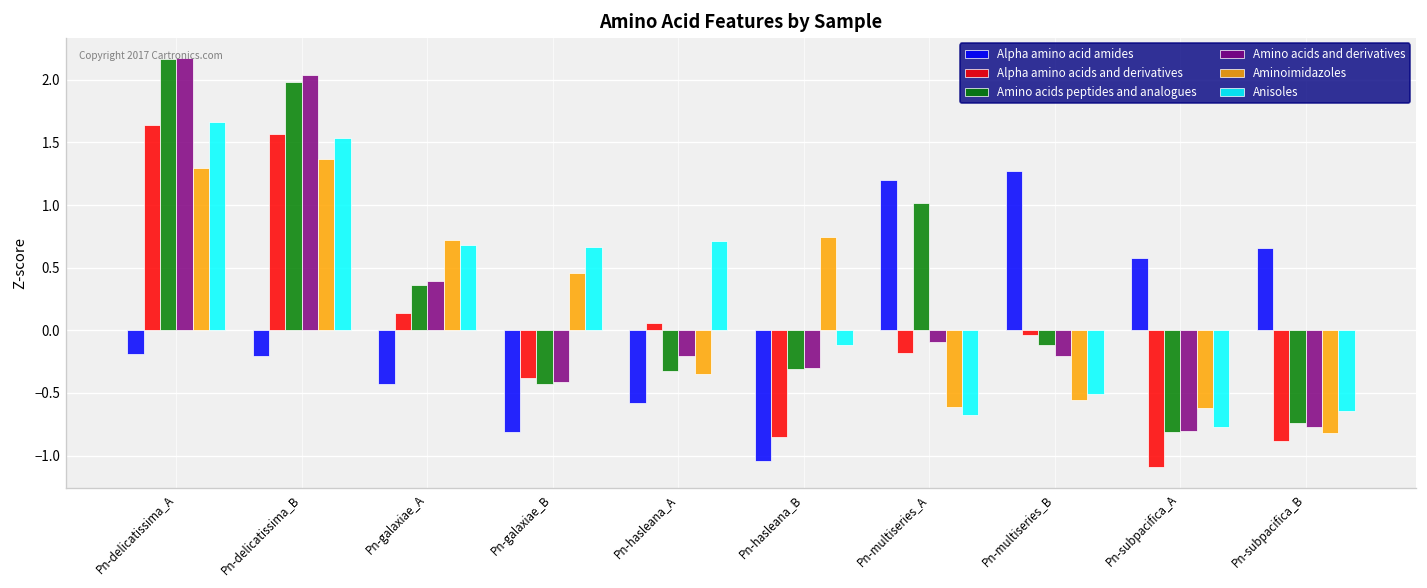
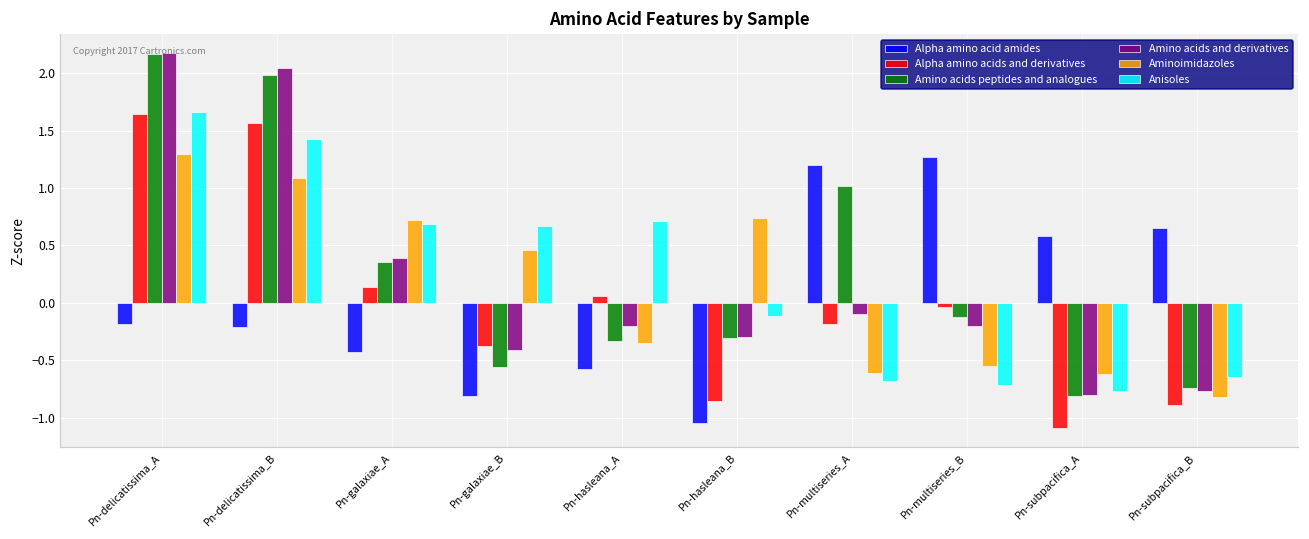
  {
    "Alpha amino acid amides": {
      "Pn-delicatissima_A": -0.19,
      "Pn-delicatissima_B": -0.21,
      "Pn-galaxiae_A": -0.43,
      "Pn-galaxiae_B": -0.82,
      "Pn-hasleana_A": -0.58,
      "Pn-hasleana_B": -1.05,
      "Pn-multiseries_A": 1.20,
      "Pn-multiseries_B": 1.27,
      "Pn-subpacifica_A": 0.58,
      "Pn-subpacifica_B": 0.65
    },
    "Alpha amino acids and derivatives": {
      "Pn-delicatissima_A": 1.64,
      "Pn-delicatissima_B": 1.56,
      "Pn-galaxiae_A": 0.14,
      "Pn-galaxiae_B": -0.38,
      "Pn-hasleana_A": 0.06,
      "Pn-hasleana_B": -0.85,
      "Pn-multiseries_A": -0.18,
      "Pn-multiseries_B": -0.04,
      "Pn-subpacifica_A": -1.09,
      "Pn-subpacifica_B": -0.89
    },
    "Amino acids peptides and analogues": {
      "Pn-delicatissima_B": 1.98,
      "Pn-galaxiae_A": 0.36,
-     "Pn-galaxiae_B": -0.43,
+     "Pn-galaxiae_B": -0.56,
      "Pn-hasleana_A": -0.33,
      "Pn-hasleana_B": -0.31,
      "Pn-multiseries_A": 1.02,
      "Pn-multiseries_B": -0.12,
      "Pn-subpacifica_A": -0.81,
      "Pn-subpacifica_B": -0.74
    },
    "Amino acids and derivatives": {
      "Pn-delicatissima_B": 2.04,
      "Pn-galaxiae_A": 0.39,
      "Pn-galaxiae_B": -0.41,
      "Pn-hasleana_A": -0.20,
      "Pn-hasleana_B": -0.30,
      "Pn-multiseries_A": -0.10,
      "Pn-multiseries_B": -0.20,
      "Pn-subpacifica_A": -0.80,
      "Pn-subpacifica_B": -0.77
    },
    "Aminoimidazoles": {
      "Pn-delicatissima_A": 1.30,
-     "Pn-delicatissima_B": 1.37,
+     "Pn-delicatissima_B": 1.09,
      "Pn-galaxiae_A": 0.72,
      "Pn-galaxiae_B": 0.46,
      "Pn-hasleana_A": -0.35,
      "Pn-hasleana_B": 0.74,
      "Pn-multiseries_A": -0.61,
      "Pn-multiseries_B": -0.55,
      "Pn-subpacifica_A": -0.62,
      "Pn-subpacifica_B": -0.82
    },
    "Anisoles": {
      "Pn-delicatissima_A": 1.66,
-     "Pn-delicatissima_B": 1.53,
+     "Pn-delicatissima_B": 1.42,
      "Pn-galaxiae_A": 0.68,
      "Pn-galaxiae_B": 0.67,
      "Pn-hasleana_A": 0.71,
      "Pn-hasleana_B": -0.12,
      "Pn-multiseries_A": -0.68,
-     "Pn-multiseries_B": -0.51,
+     "Pn-multiseries_B": -0.72,
      "Pn-subpacifica_A": -0.77,
      "Pn-subpacifica_B": -0.65
    }
  }
